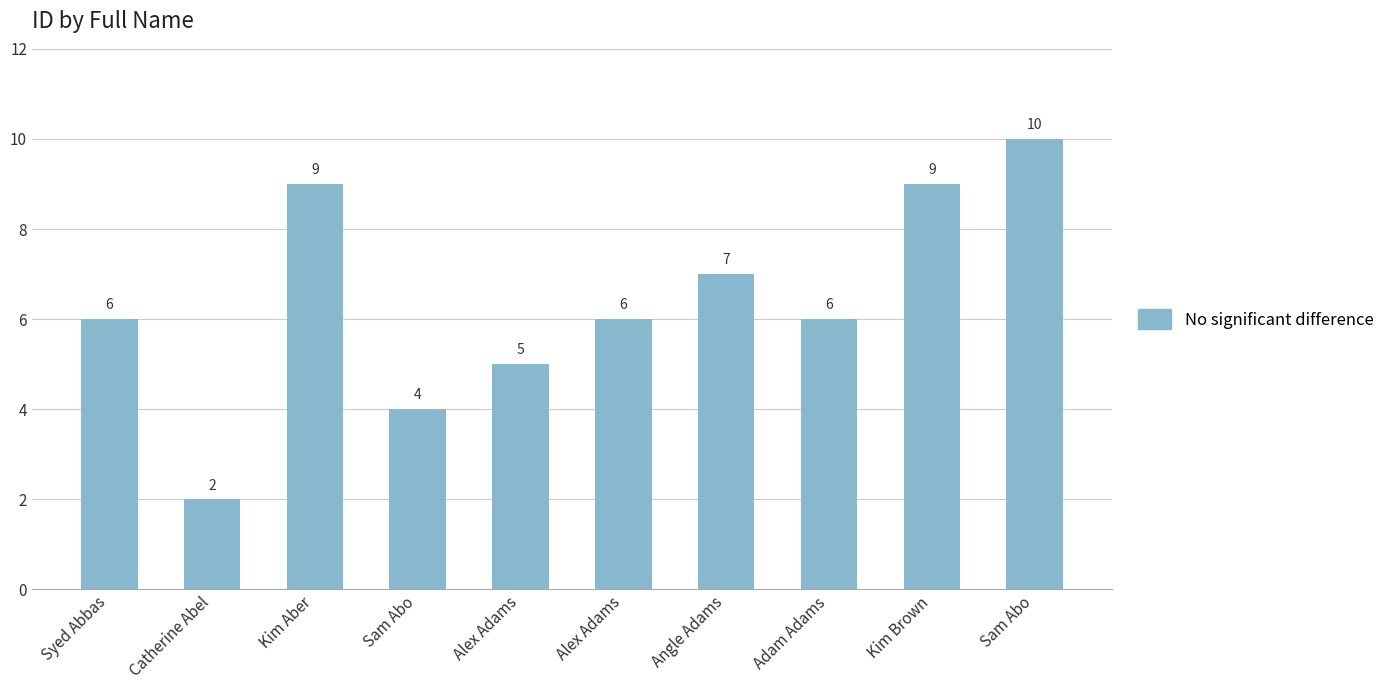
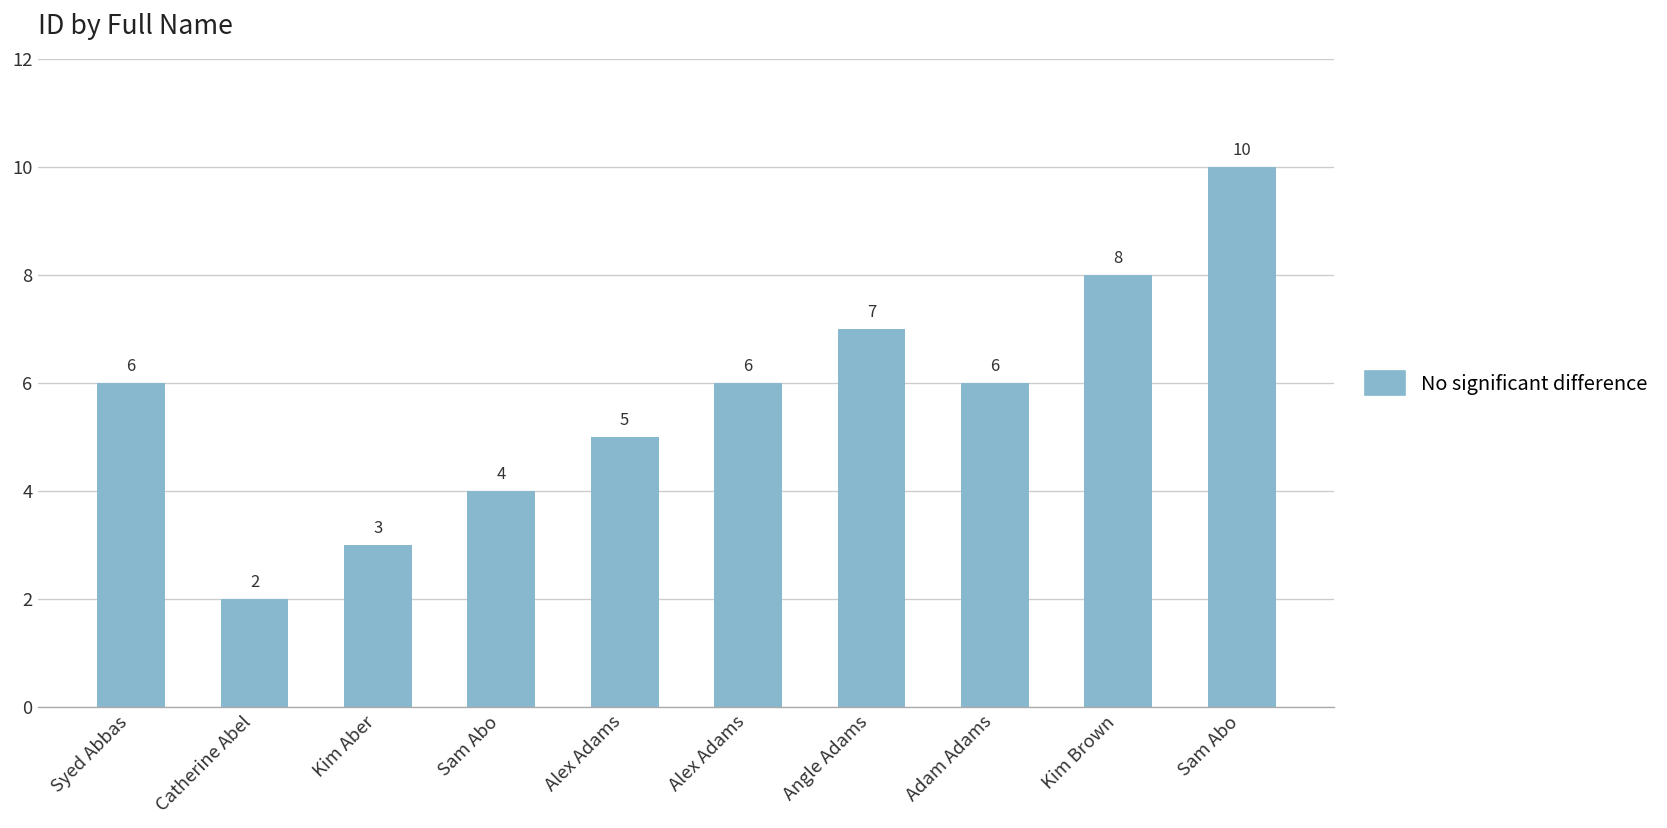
  {
    "Syed Abbas": 6,
    "Catherine Abel": 2,
-   "Kim Aber": 9,
+   "Kim Aber": 3,
    "Angle Adams": 7,
    "Adam Adams": 6,
-   "Kim Brown": 9
+   "Kim Brown": 8
  }
